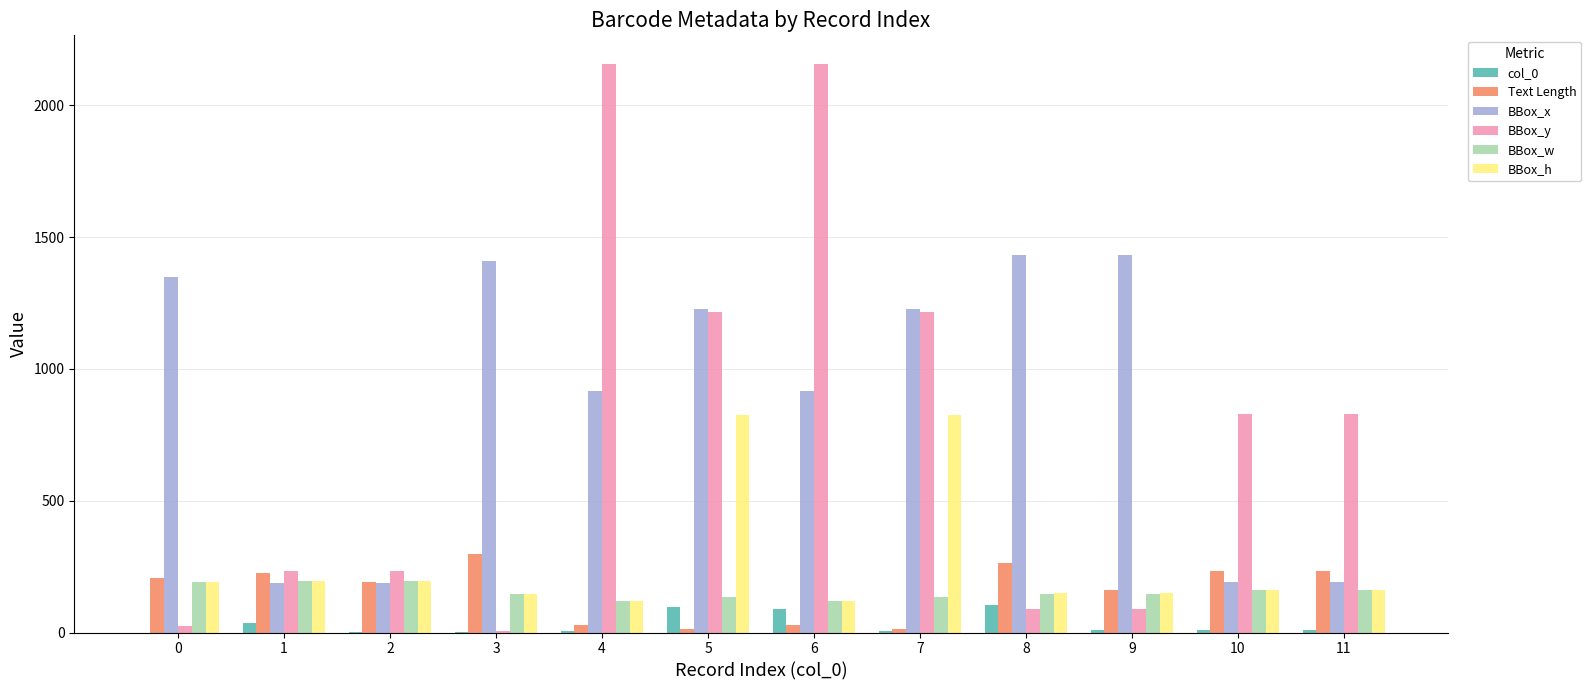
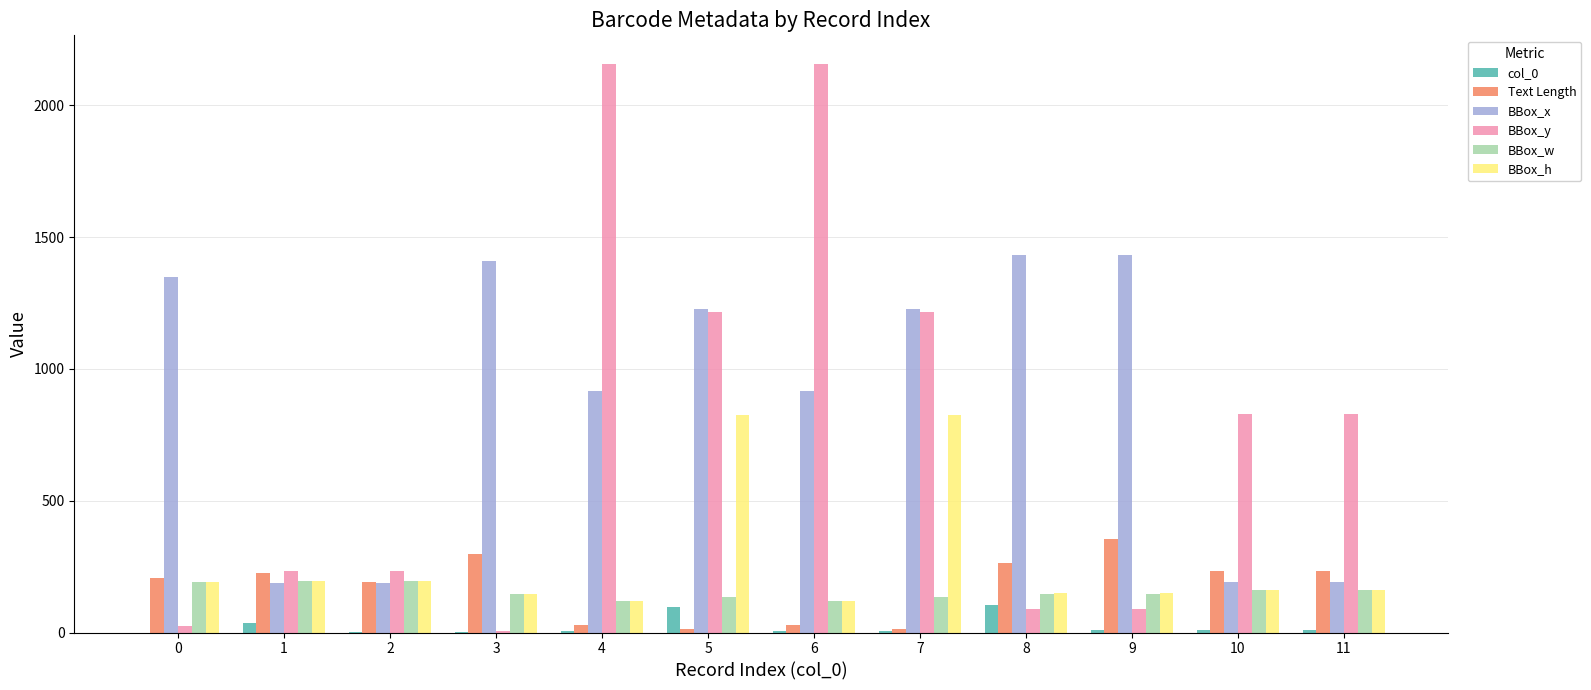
  {
    "col_0": {
      "0": 0,
      "1": 40,
      "5": 100,
-     "6": 90,
+     "6": 10,
      "8": 100,
      "10": 10,
      "11": 10
    },
    "Text Length": {
      "0": 210,
      "1": 230,
      "2": 190,
      "3": 300,
      "4": 30,
      "5": 10,
      "6": 30,
      "7": 10,
      "8": 260,
-     "9": 160,
+     "9": 360,
      "10": 230,
      "11": 230
    },
    "BBox_x": {
      "0": 1350,
      "1": 190,
      "2": 190,
      "3": 1410,
      "4": 920,
      "5": 1230,
      "6": 920,
      "7": 1230,
      "8": 1430,
      "9": 1430,
      "10": 190,
      "11": 190
    },
    "BBox_y": {
      "0": 30,
      "1": 230,
      "2": 230,
      "4": 2160,
      "5": 1220,
      "6": 2160,
      "7": 1220,
      "8": 90,
      "9": 90,
      "10": 830,
      "11": 830
    },
    "BBox_w": {
      "0": 190,
      "1": 200,
      "2": 200,
      "3": 150,
      "4": 120,
      "5": 140,
      "6": 120,
      "7": 140,
      "8": 150,
      "9": 150,
      "10": 160,
      "11": 160
    },
    "BBox_h": {
      "0": 190,
      "1": 200,
      "2": 200,
      "3": 150,
      "4": 120,
      "5": 830,
      "6": 120,
      "7": 830,
      "8": 150,
      "9": 150,
      "10": 160,
      "11": 160
    }
  }
